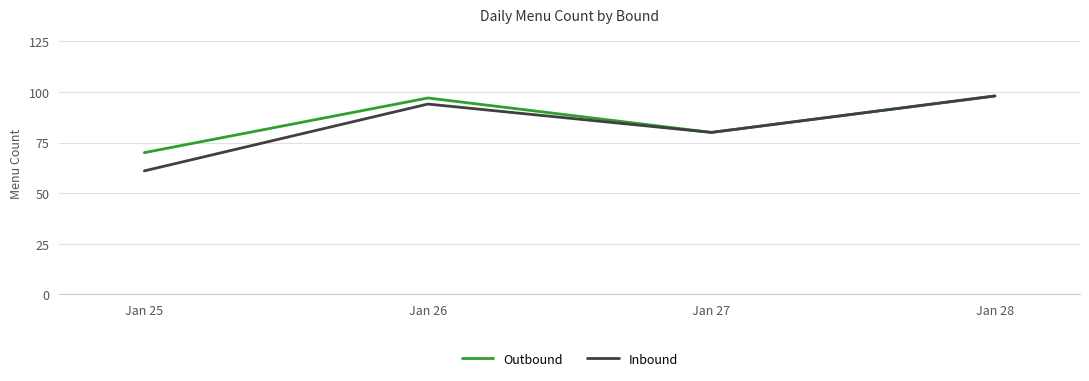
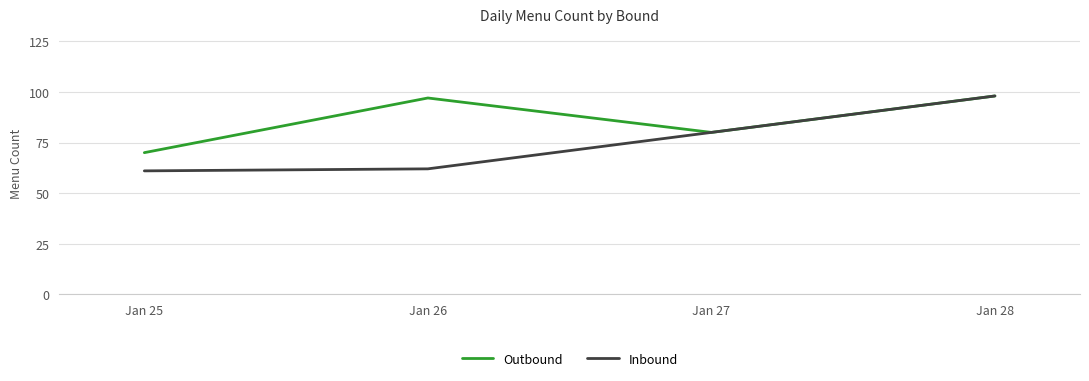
  {
    "Outbound": {
      "Jan 25": 70,
      "Jan 26": 97
    },
    "Inbound": {
      "Jan 25": 61,
-     "Jan 26": 94
+     "Jan 26": 62
    }
  }
